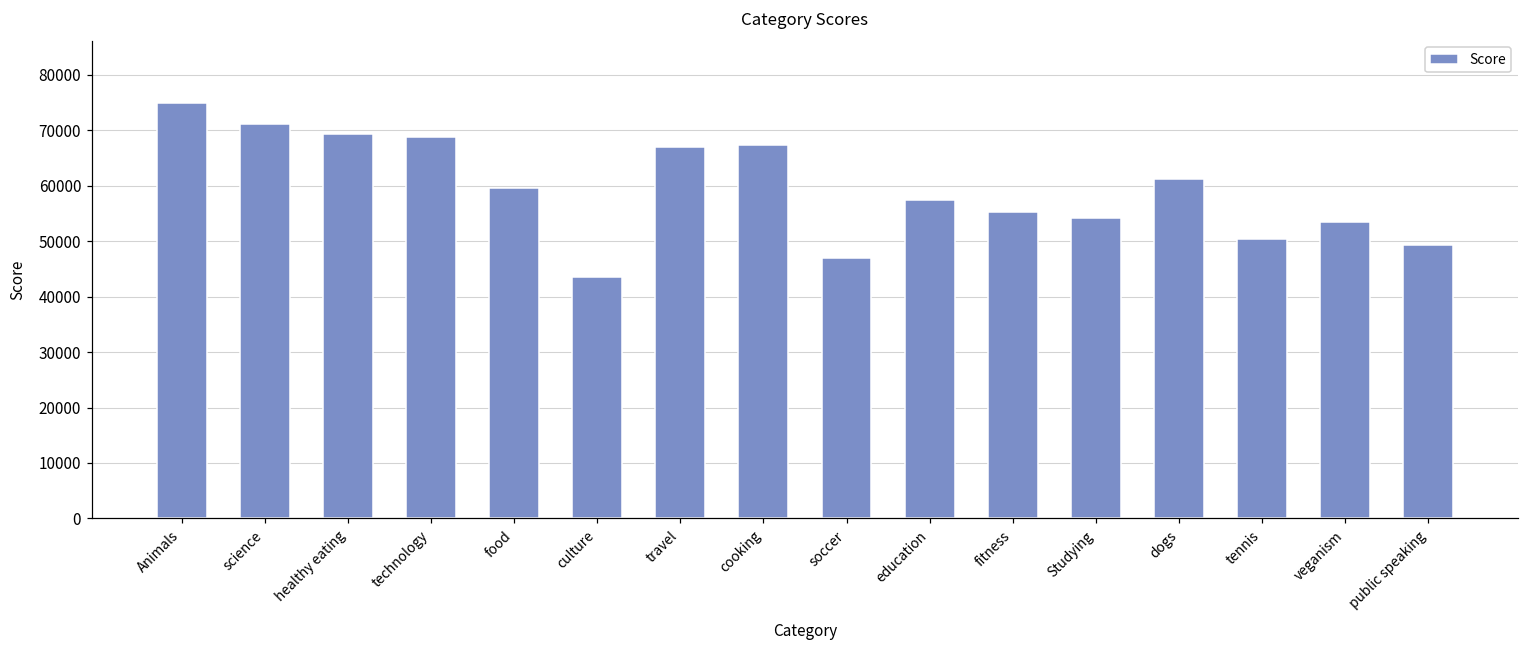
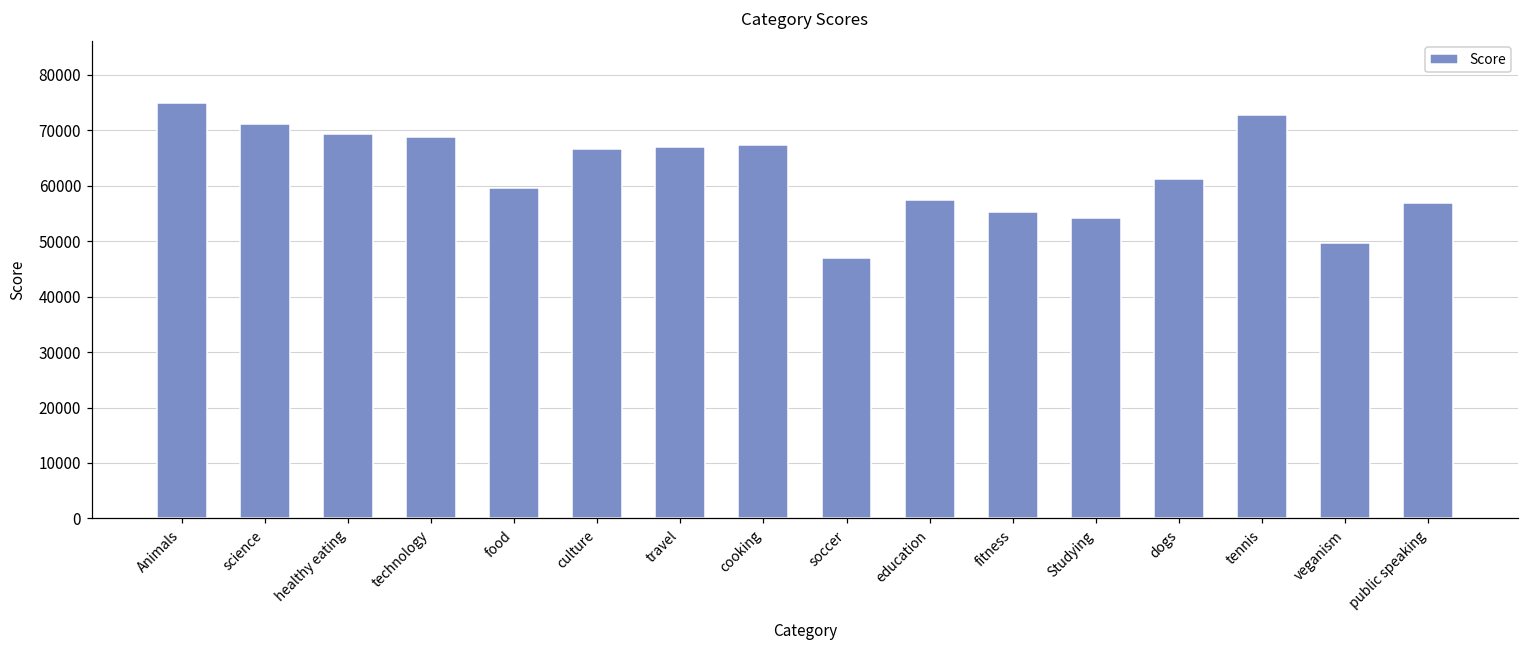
  {
    "Animals": 75000,
    "science": 71000,
    "healthy eating": 69000,
    "technology": 69000,
    "food": 60000,
-   "culture": 44000,
+   "culture": 67000,
    "travel": 67000,
    "cooking": 67000,
    "soccer": 47000,
    "education": 57000,
    "fitness": 55000,
    "Studying": 54000,
    "dogs": 61000,
-   "tennis": 50000,
-   "veganism": 53000,
-   "public speaking": 49000
+   "tennis": 73000,
+   "veganism": 50000,
+   "public speaking": 57000
  }
